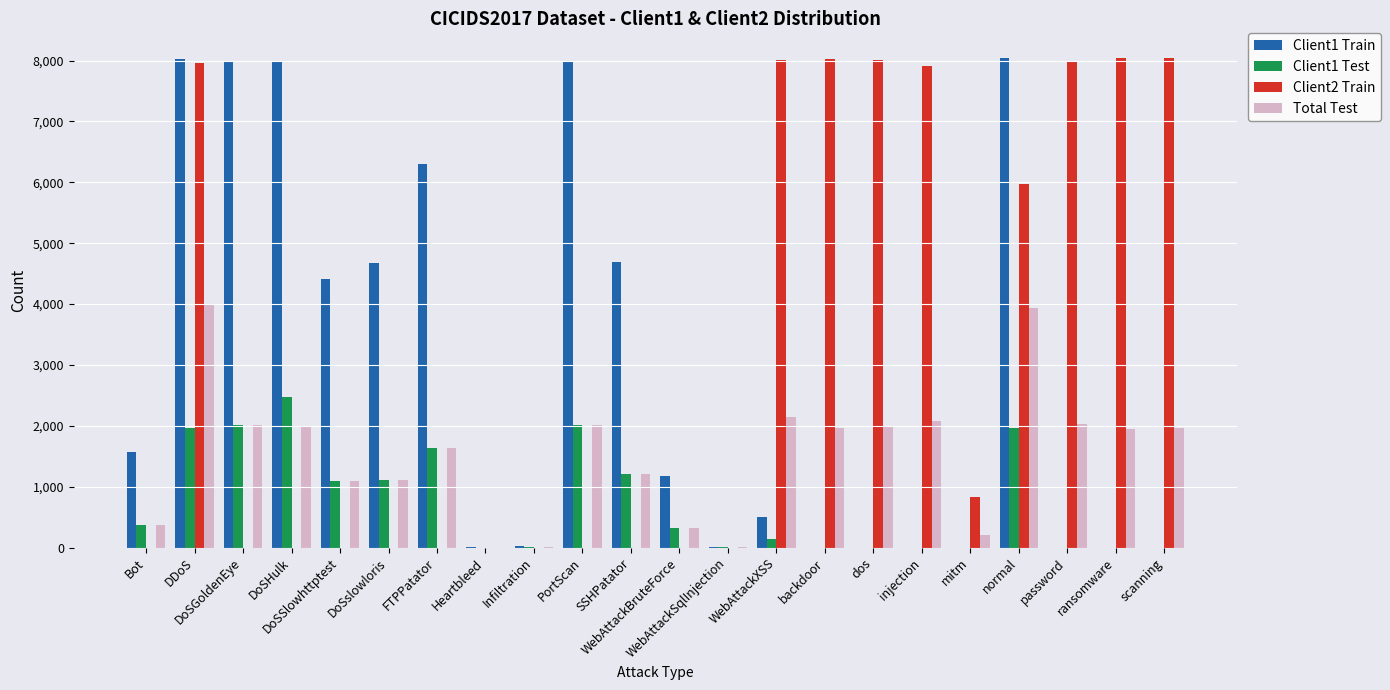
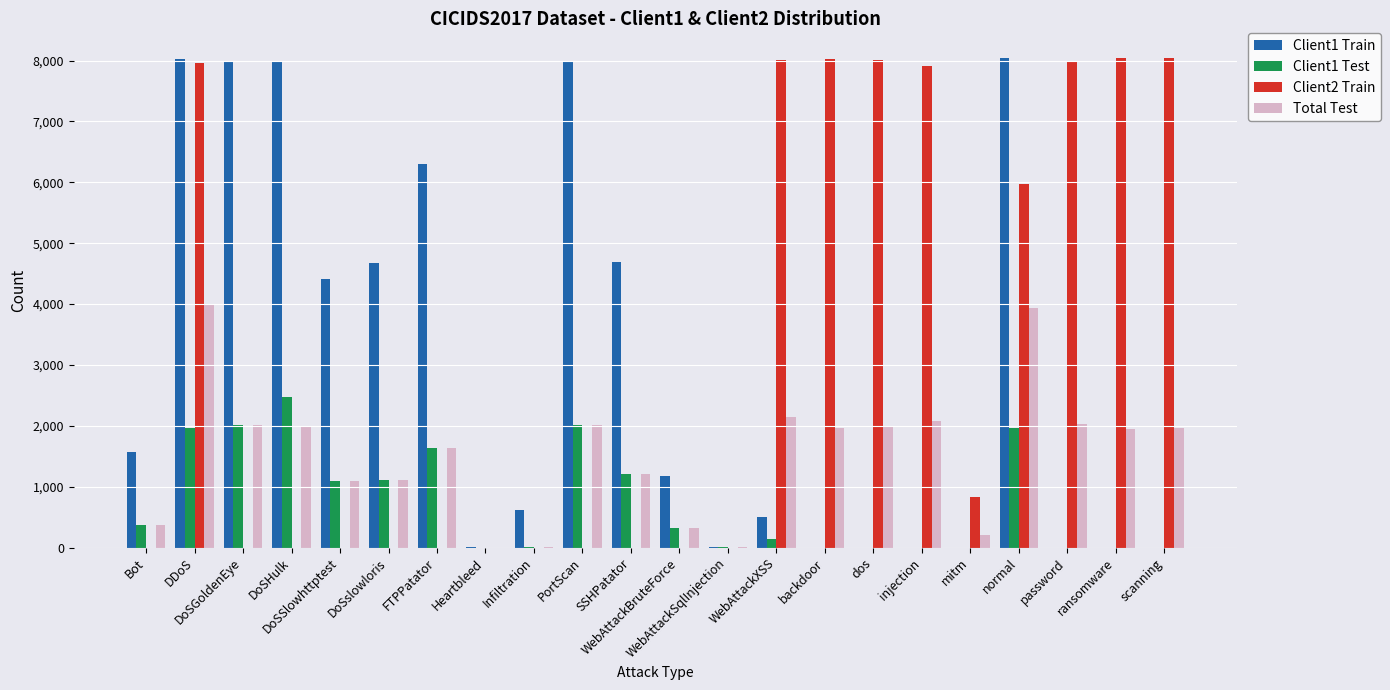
  {
    "Client1 Train": {
      "Bot": "1,600",
      "DDoS": "8,000",
      "DoSGoldenEye": "8,000",
      "DoSHulk": "8,000",
      "DoSSlowhttptest": "4,400",
      "DoSslowloris": "4,700",
      "FTPPatator": "6,300",
-     "Infiltration": "0",
+     "Infiltration": "600",
      "PortScan": "8,000",
      "SSHPatator": "4,700",
      "WebAttackBruteForce": "1,200",
      "WebAttackXSS": "500",
      "normal": "8,000"
    },
    "Client1 Test": {
      "Bot": "400",
      "DDoS": "2,000",
      "DoSGoldenEye": "2,000",
      "DoSHulk": "2,500",
      "DoSSlowhttptest": "1,100",
      "DoSslowloris": "1,100",
      "FTPPatator": "1,600",
      "PortScan": "2,000",
      "SSHPatator": "1,200",
      "WebAttackBruteForce": "300",
      "WebAttackXSS": "100",
      "backdoor": "0",
      "dos": "0",
      "injection": "0",
      "mitm": "0",
      "normal": "2,000",
      "password": "0"
    },
    "Client2 Train": {
      "DDoS": "8,000",
      "WebAttackXSS": "8,000",
      "backdoor": "8,000",
      "dos": "8,000",
      "injection": "7,900",
      "mitm": "800",
      "normal": "6,000",
      "password": "8,000",
      "ransomware": "8,000",
      "scanning": "8,000"
    },
    "Total Test": {
      "Bot": "400",
      "DDoS": "4,000",
      "DoSGoldenEye": "2,000",
      "DoSHulk": "2,000",
      "DoSSlowhttptest": "1,100",
      "DoSslowloris": "1,100",
      "FTPPatator": "1,600",
      "PortScan": "2,000",
      "SSHPatator": "1,200",
      "WebAttackBruteForce": "300",
      "WebAttackXSS": "2,100",
      "backdoor": "2,000",
      "dos": "2,000",
      "injection": "2,100",
      "mitm": "200",
      "normal": "3,900",
      "password": "2,000",
      "ransomware": "2,000",
      "scanning": "2,000"
    }
  }
